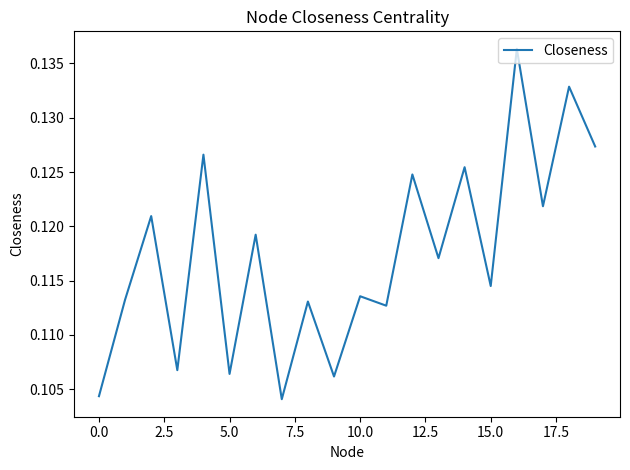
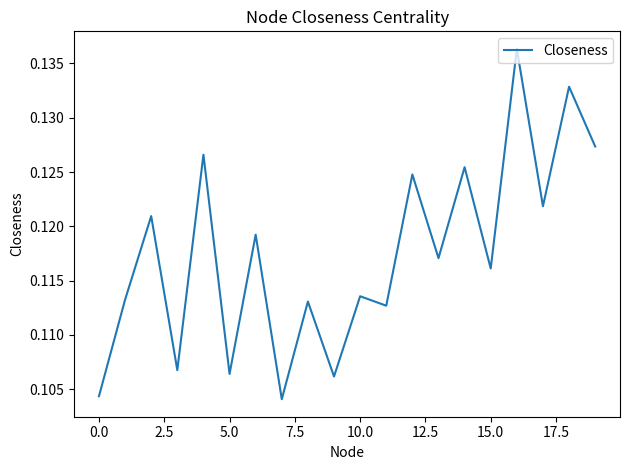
  {
    "0.0": 0.1044,
    "5.0": 0.1064,
    "10.0": 0.1136,
-   "15.0": 0.1145
+   "15.0": 0.1161
  }
